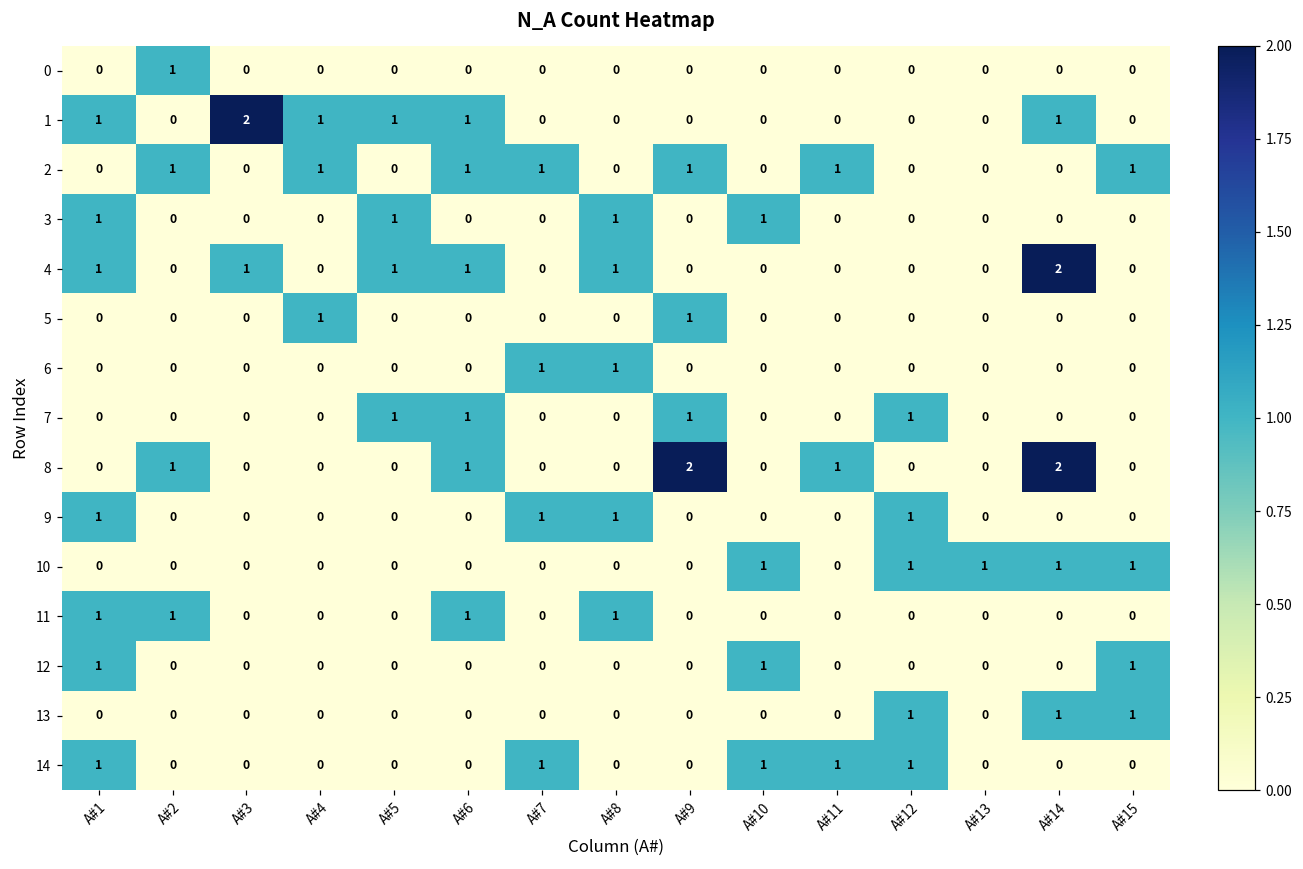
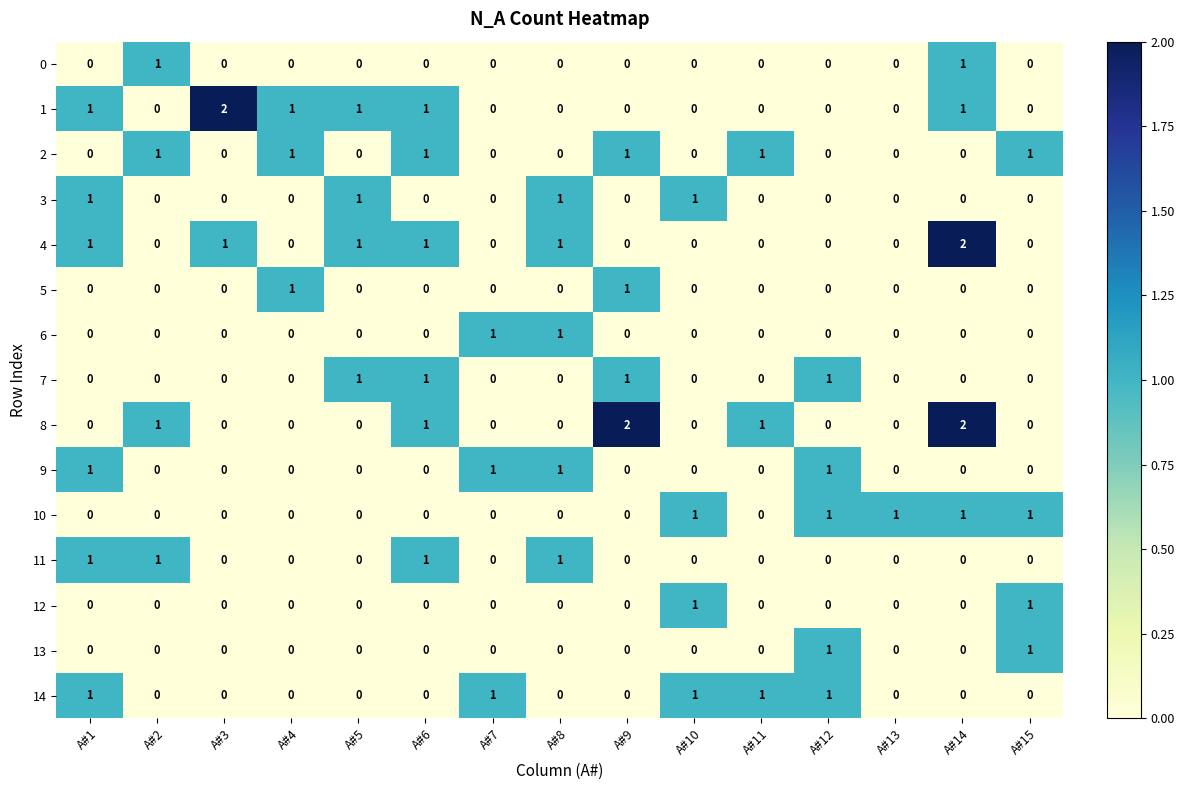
  {
    "0": {
      "A#1": 0,
      "A#2": 1,
      "A#3": 0,
      "A#4": 0,
      "A#5": 0,
      "A#6": 0,
      "A#7": 0,
      "A#8": 0,
      "A#9": 0,
      "A#10": 0,
      "A#11": 0,
      "A#12": 0,
      "A#13": 0,
-     "A#14": 0,
+     "A#14": 1,
      "A#15": 0
    },
    "2": {
      "A#1": 0,
      "A#2": 1,
      "A#3": 0,
      "A#4": 1,
      "A#5": 0,
      "A#6": 1,
-     "A#7": 1,
+     "A#7": 0,
      "A#8": 0,
      "A#9": 1,
      "A#10": 0,
      "A#11": 1,
      "A#12": 0,
      "A#13": 0,
      "A#14": 0,
      "A#15": 1
    },
    "12": {
-     "A#1": 1,
+     "A#1": 0,
      "A#2": 0,
      "A#3": 0,
      "A#4": 0,
      "A#5": 0,
      "A#6": 0,
      "A#7": 0,
      "A#8": 0,
      "A#9": 0,
      "A#10": 1,
      "A#11": 0,
      "A#12": 0,
      "A#13": 0,
      "A#14": 0,
      "A#15": 1
    },
    "13": {
      "A#1": 0,
      "A#2": 0,
      "A#3": 0,
      "A#4": 0,
      "A#5": 0,
      "A#6": 0,
      "A#7": 0,
      "A#8": 0,
      "A#9": 0,
      "A#10": 0,
      "A#11": 0,
      "A#12": 1,
      "A#13": 0,
-     "A#14": 1,
+     "A#14": 0,
      "A#15": 1
    }
  }
